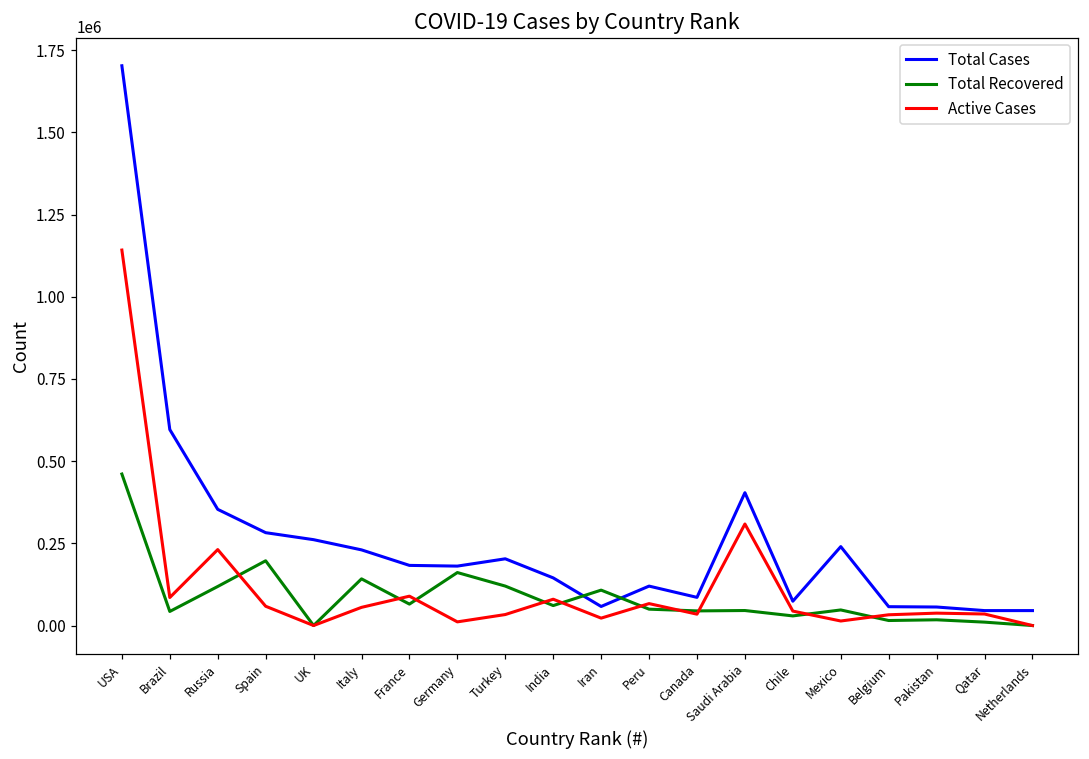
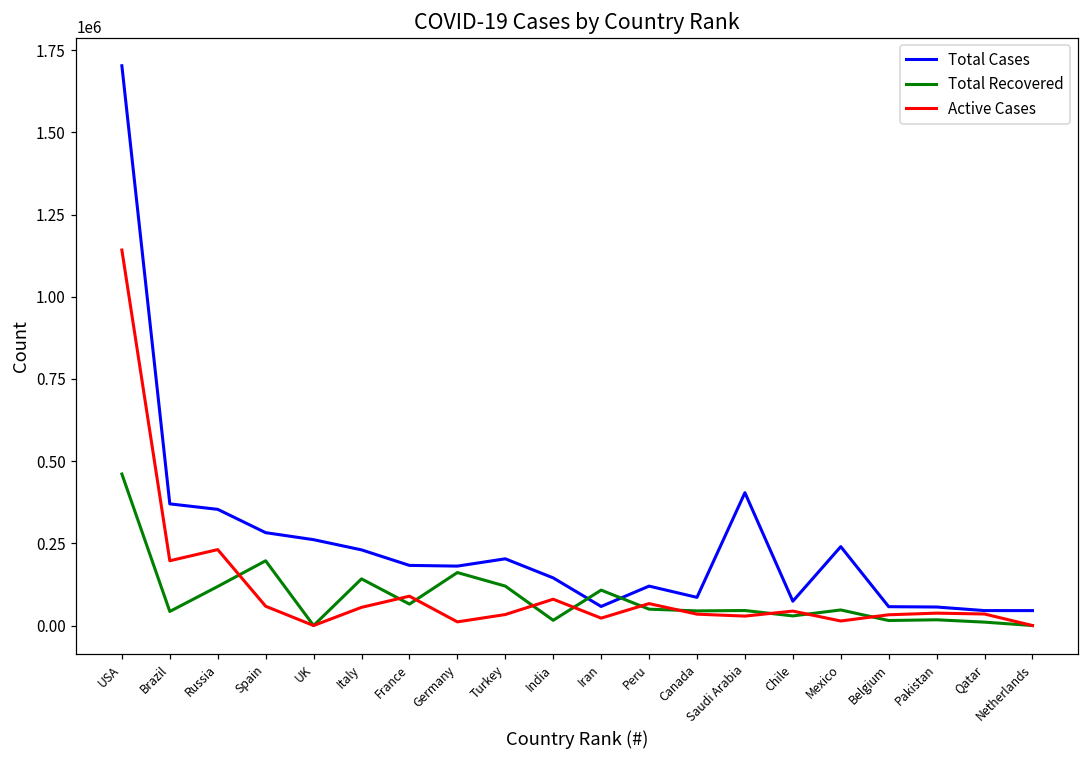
  {
    "Total Cases": {
      "USA": 1700000,
-     "Brazil": 600000,
+     "Brazil": 370000,
      "Russia": 350000,
      "Spain": 280000,
      "UK": 260000,
      "Italy": 230000,
      "France": 180000,
      "Germany": 180000,
      "Turkey": 200000,
      "India": 140000,
      "Iran": 60000,
      "Peru": 120000,
      "Canada": 90000,
      "Saudi Arabia": 400000,
      "Chile": 70000,
      "Mexico": 240000,
      "Belgium": 60000,
      "Pakistan": 60000,
      "Qatar": 50000,
      "Netherlands": 50000
    },
    "Total Recovered": {
      "USA": 460000,
      "Brazil": 40000,
      "Russia": 120000,
      "Spain": 200000,
      "Italy": 140000,
      "France": 70000,
      "Germany": 160000,
      "Turkey": 120000,
-     "India": 60000,
+     "India": 20000,
      "Iran": 110000,
      "Peru": 50000,
      "Canada": 40000,
      "Saudi Arabia": 50000,
      "Chile": 30000,
      "Mexico": 50000,
      "Belgium": 20000,
      "Pakistan": 20000,
      "Qatar": 10000
    },
    "Active Cases": {
      "USA": 1140000,
-     "Brazil": 90000,
+     "Brazil": 200000,
      "Russia": 230000,
      "Spain": 60000,
      "Italy": 60000,
      "France": 90000,
      "Germany": 10000,
      "Turkey": 30000,
      "India": 80000,
      "Iran": 20000,
      "Peru": 70000,
      "Canada": 30000,
-     "Saudi Arabia": 310000,
+     "Saudi Arabia": 30000,
      "Chile": 40000,
      "Mexico": 10000,
      "Belgium": 30000,
      "Pakistan": 40000,
      "Qatar": 40000
    }
  }
